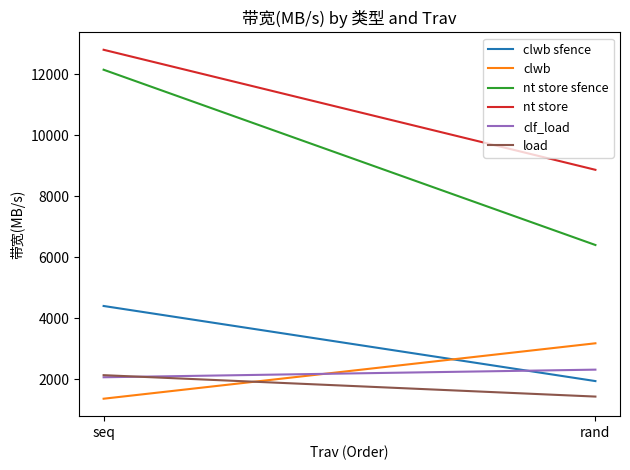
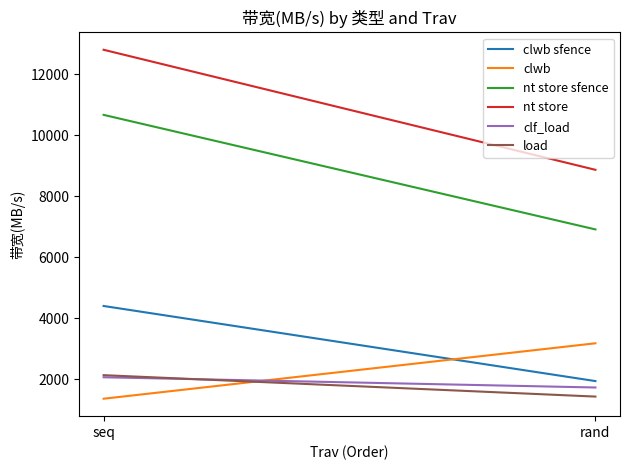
  {
    "clwb sfence": {
      "seq": 4400,
      "rand": 1900
    },
    "clwb": {
      "seq": 1400,
      "rand": 3200
    },
    "nt store sfence": {
-     "seq": 12100,
-     "rand": 6400
+     "seq": 10700,
+     "rand": 6900
    },
    "nt store": {
      "seq": 12800,
      "rand": 8900
    },
    "clf_load": {
-     "rand": 2300
+     "rand": 1700
    },
    "load": {
      "rand": 1400
    }
  }
